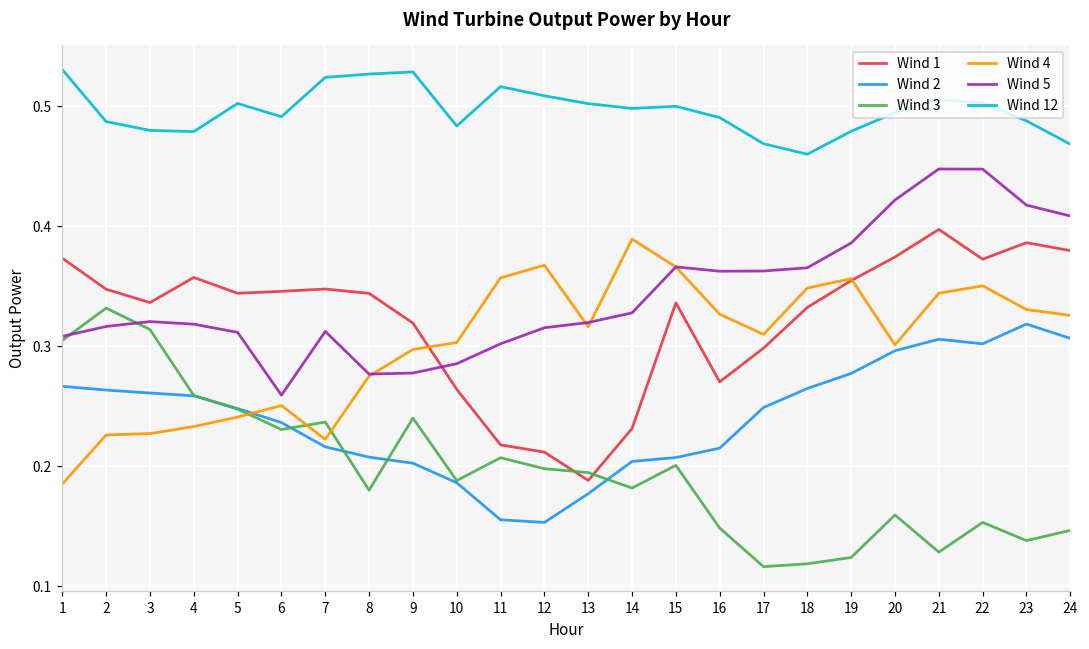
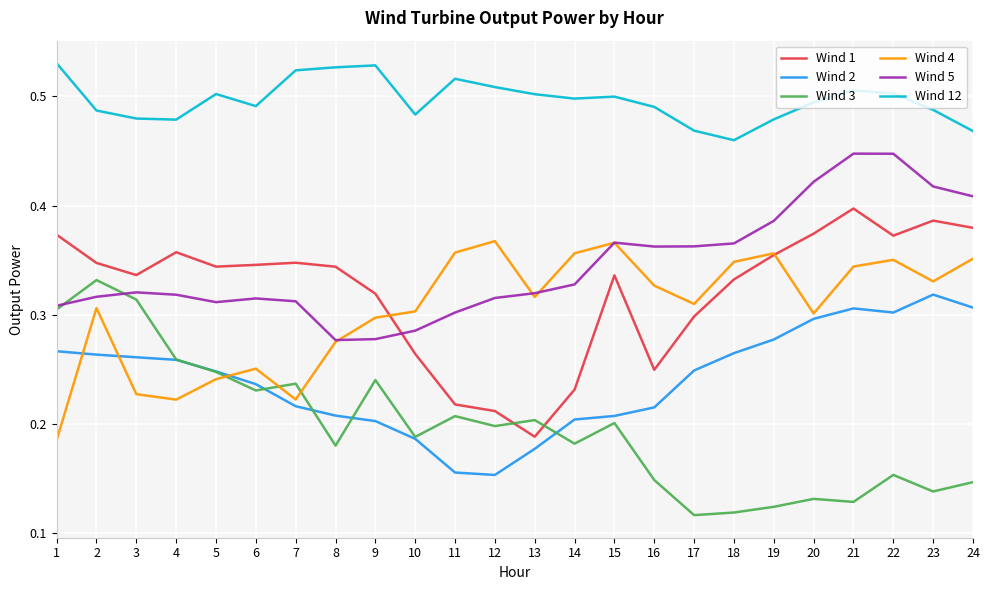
  {
    "Wind 1": {
      "1": 0.373,
      "2": 0.347,
      "3": 0.336,
      "4": 0.357,
      "5": 0.344,
      "6": 0.346,
      "7": 0.348,
      "8": 0.344,
      "9": 0.319,
      "10": 0.264,
      "11": 0.218,
      "12": 0.212,
      "13": 0.188,
      "14": 0.231,
      "15": 0.336,
-     "16": 0.270,
+     "16": 0.249,
      "17": 0.298,
      "18": 0.332,
      "20": 0.374,
      "21": 0.397,
      "22": 0.372,
      "23": 0.386,
      "24": 0.380
    },
    "Wind 3": {
      "1": 0.305,
      "2": 0.332,
      "3": 0.314,
      "6": 0.230,
      "7": 0.237,
      "8": 0.180,
      "9": 0.240,
      "11": 0.207,
      "12": 0.198,
-     "13": 0.195,
+     "13": 0.203,
      "14": 0.182,
      "15": 0.201,
      "16": 0.148,
      "17": 0.116,
      "18": 0.119,
      "19": 0.124,
-     "20": 0.159,
+     "20": 0.131,
      "21": 0.128,
      "22": 0.153,
      "23": 0.138,
      "24": 0.146
    },
    "Wind 4": {
      "1": 0.185,
-     "2": 0.226,
+     "2": 0.306,
      "3": 0.227,
-     "4": 0.233,
+     "4": 0.222,
      "5": 0.241,
      "6": 0.250,
      "7": 0.222,
      "9": 0.297,
      "10": 0.303,
      "11": 0.357,
      "12": 0.367,
      "13": 0.316,
-     "14": 0.389,
+     "14": 0.356,
      "16": 0.327,
      "17": 0.310,
      "18": 0.348,
      "20": 0.301,
      "21": 0.344,
      "22": 0.350,
      "23": 0.330,
-     "24": 0.326
+     "24": 0.351
    },
    "Wind 5": {
      "1": 0.308,
      "2": 0.316,
      "3": 0.320,
      "4": 0.318,
      "5": 0.311,
-     "6": 0.259,
+     "6": 0.315,
      "7": 0.312,
      "9": 0.278,
      "10": 0.285,
      "11": 0.302,
      "12": 0.315,
      "13": 0.320,
      "14": 0.328,
      "16": 0.362,
      "17": 0.363,
      "18": 0.365,
      "19": 0.386,
      "20": 0.422,
      "21": 0.448,
      "22": 0.447,
      "23": 0.417,
      "24": 0.408
    }
  }
